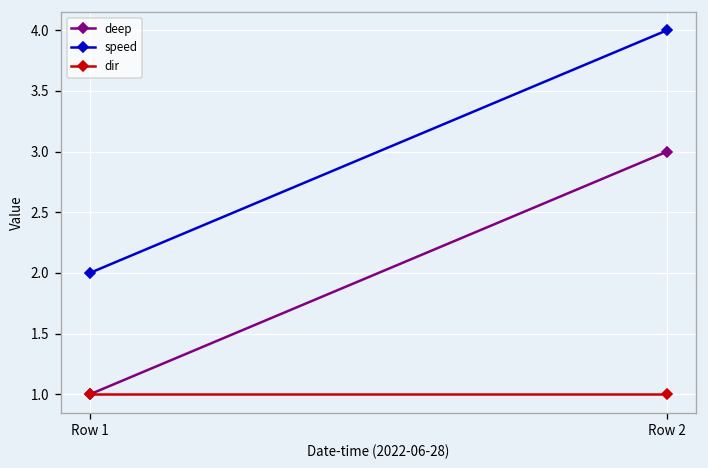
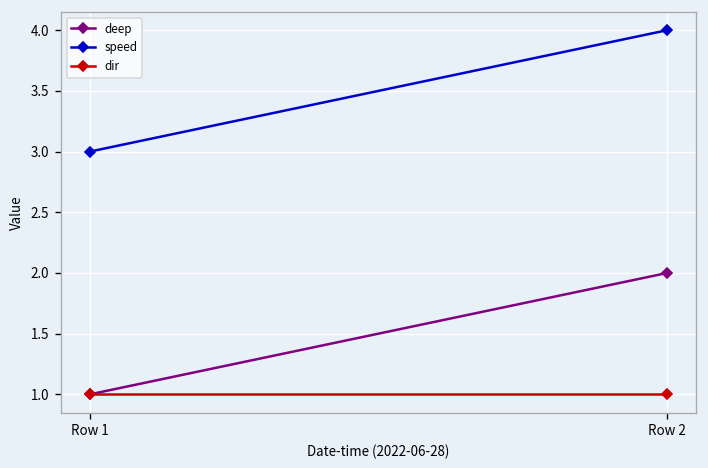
  {
    "deep": {
-     "Row 2": 3
+     "Row 2": 2
    },
    "speed": {
-     "Row 1": 2,
+     "Row 1": 3,
      "Row 2": 4
    },
    "dir": {
      "Row 2": 1
    }
  }
